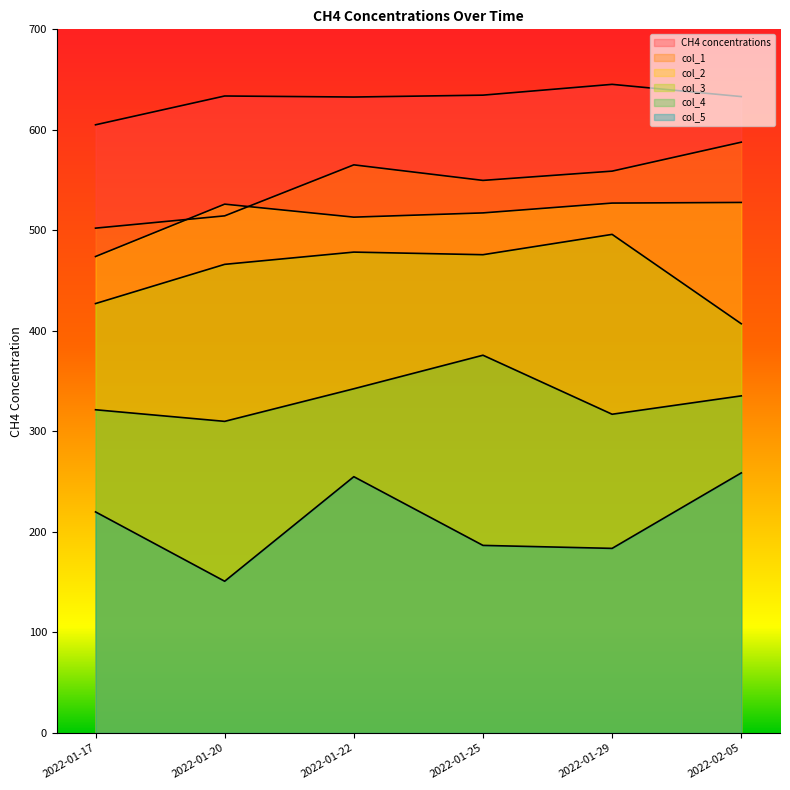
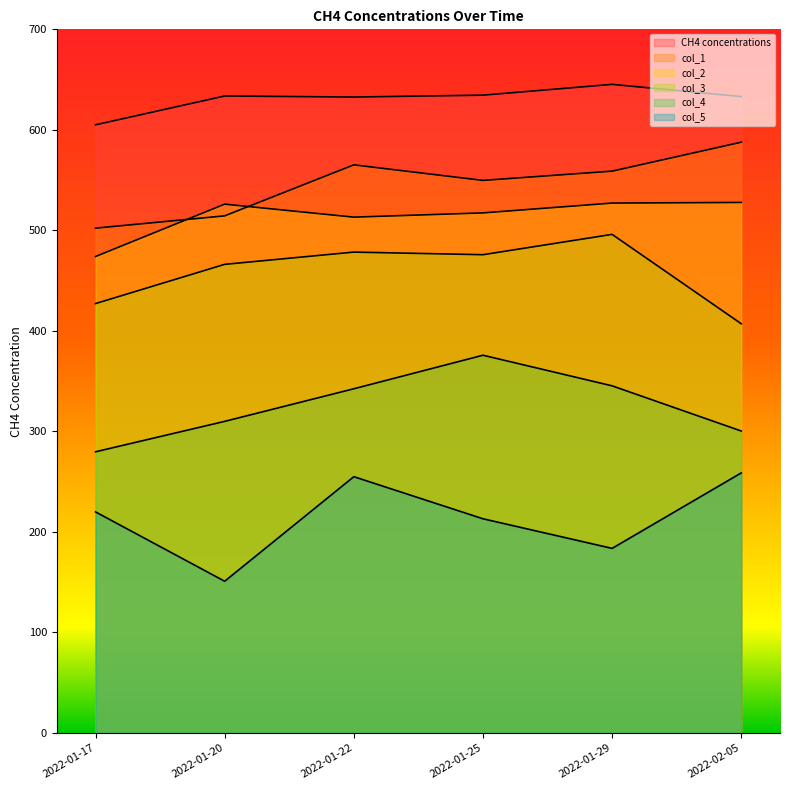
  {
    "col_4": {
-     "2022-01-17": 322,
+     "2022-01-17": 280,
      "2022-01-20": 310,
      "2022-01-22": 342,
      "2022-01-25": 376,
-     "2022-01-29": 317,
-     "2022-02-05": 335
+     "2022-01-29": 345,
+     "2022-02-05": 300
    },
    "col_5": {
      "2022-01-17": 220,
      "2022-01-20": 151,
      "2022-01-22": 255,
-     "2022-01-25": 187,
+     "2022-01-25": 213,
      "2022-01-29": 184,
      "2022-02-05": 259
    }
  }
